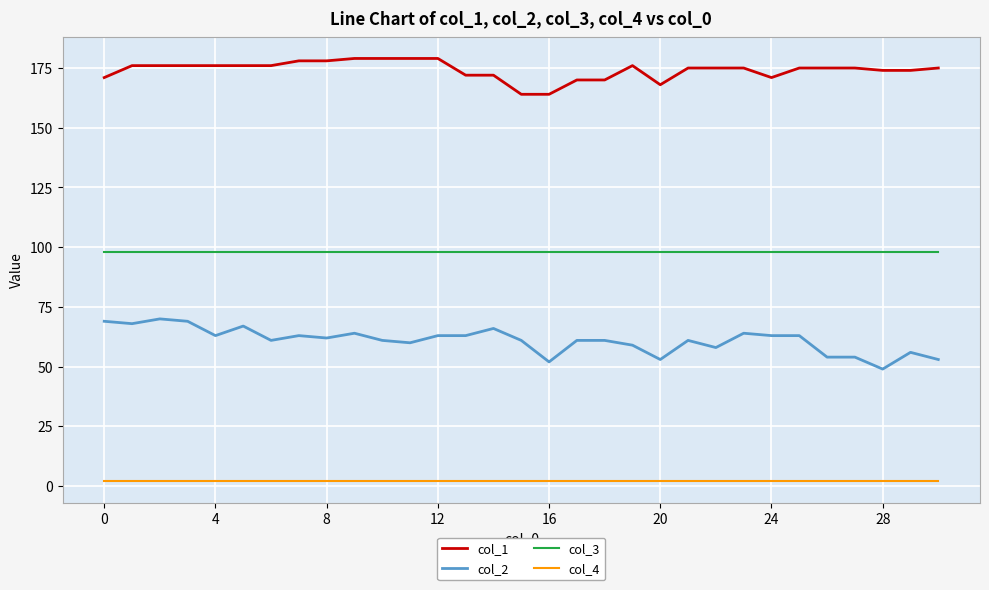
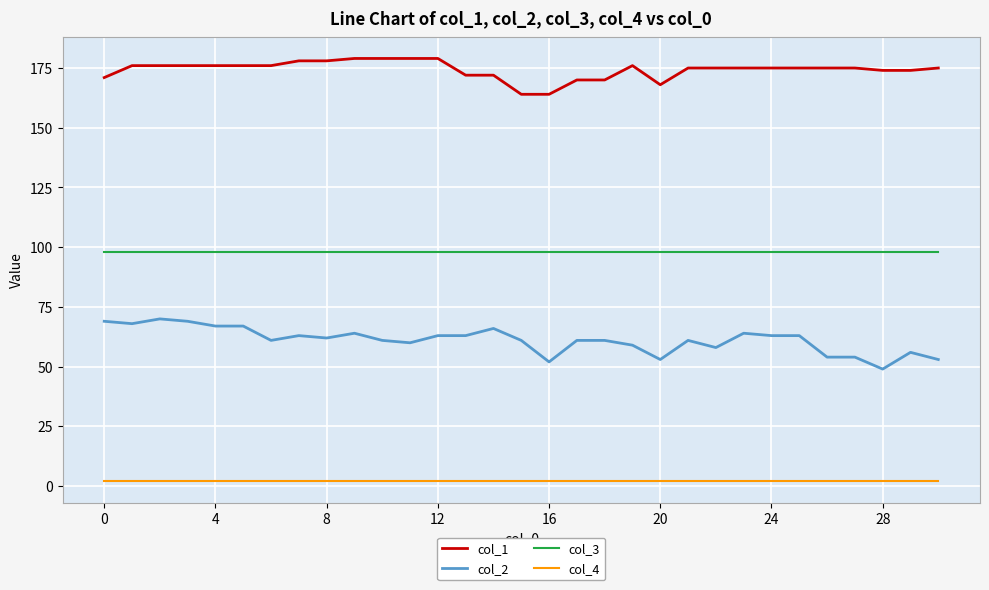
  {
    "col_1": {
      "0": 171,
      "4": 176,
      "8": 178,
      "12": 179,
      "16": 164,
      "20": 168,
-     "24": 171,
+     "24": 175,
      "28": 174
    },
    "col_2": {
      "0": 69,
-     "4": 63,
+     "4": 67,
      "8": 62,
      "12": 63,
      "16": 52,
      "20": 53,
      "24": 63,
      "28": 49
    },
    "col_3": {
      "0": 98,
      "4": 98,
      "8": 98,
      "12": 98,
      "16": 98,
      "20": 98,
      "24": 98,
      "28": 98
    },
    "col_4": {
      "0": 2,
      "4": 2,
      "8": 2,
      "12": 2,
      "16": 2,
      "20": 2,
      "24": 2,
      "28": 2
    }
  }
